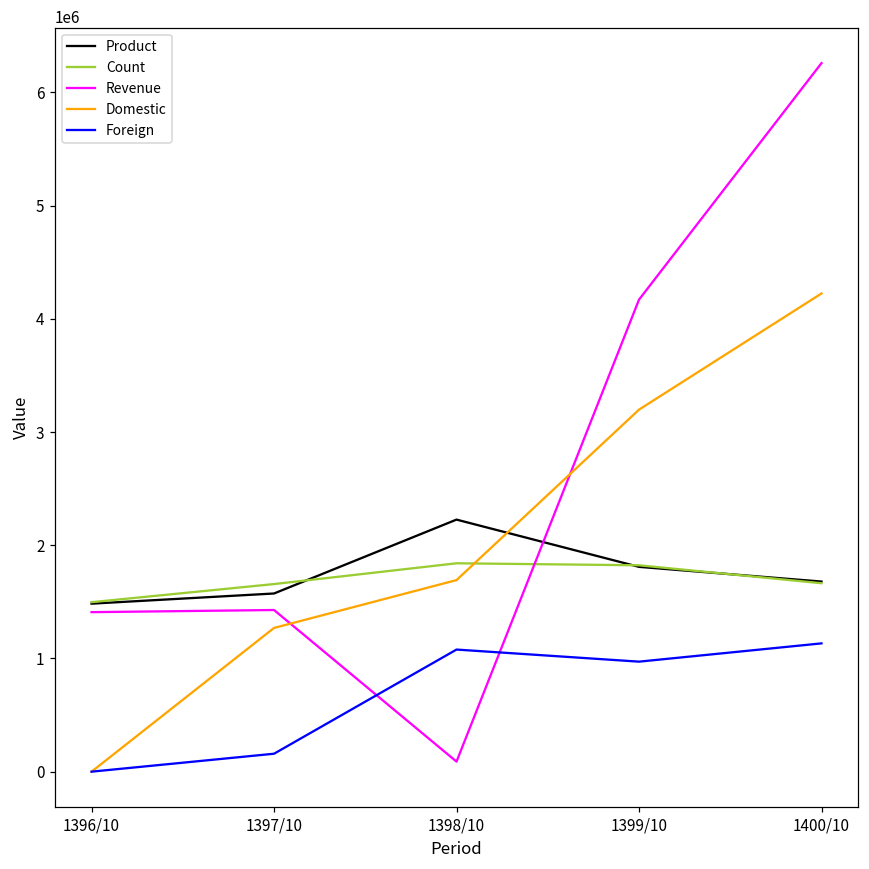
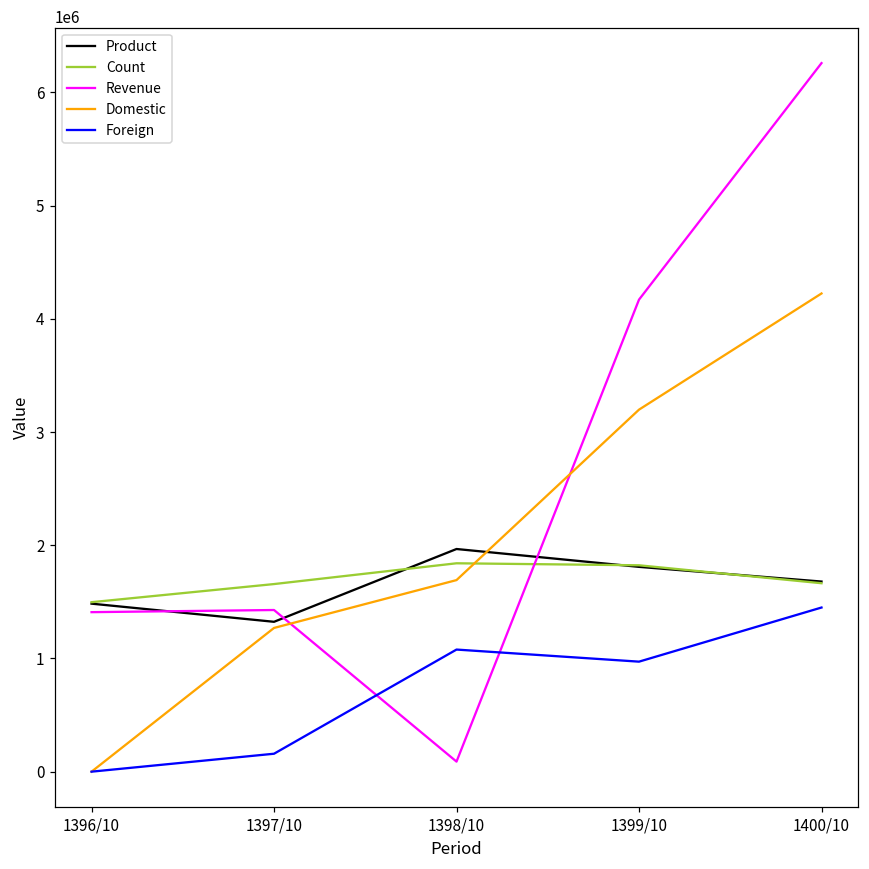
  {
    "Product": {
-     "1397/10": 1570000,
-     "1398/10": 2230000
+     "1397/10": 1320000,
+     "1398/10": 1970000
    },
    "Count": {
      "1397/10": 1660000,
      "1398/10": 1840000
    },
    "Revenue": {
      "1396/10": 1410000,
      "1397/10": 1430000,
      "1398/10": 90000,
      "1399/10": 4170000,
      "1400/10": 6260000
    },
    "Domestic": {
      "1397/10": 1270000,
      "1398/10": 1690000,
      "1399/10": 3200000,
      "1400/10": 4220000
    },
    "Foreign": {
      "1397/10": 160000,
      "1398/10": 1080000,
      "1399/10": 970000,
-     "1400/10": 1130000
+     "1400/10": 1450000
    }
  }
